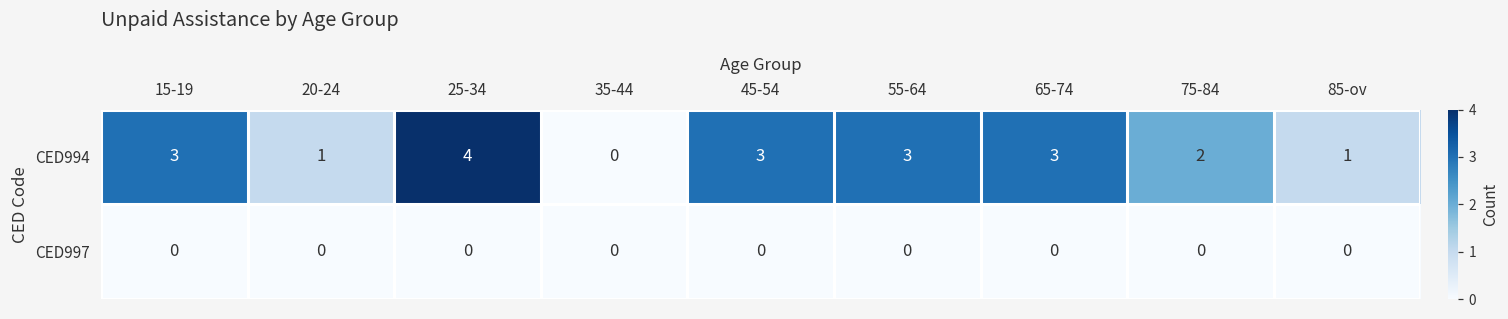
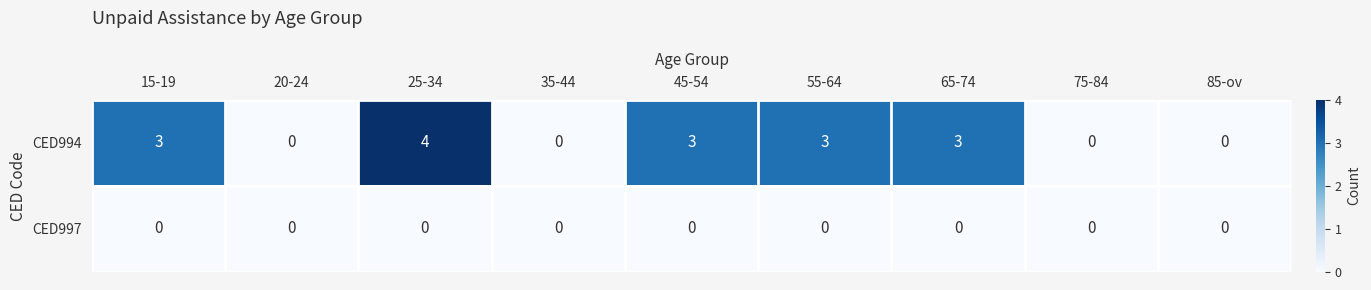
  {
    "CED994": {
      "15-19": 3,
-     "20-24": 1,
+     "20-24": 0,
      "25-34": 4,
      "35-44": 0,
      "45-54": 3,
      "55-64": 3,
      "65-74": 3,
-     "75-84": 2,
-     "85-ov": 1
+     "75-84": 0,
+     "85-ov": 0
    },
    "CED997": {
      "15-19": 0,
      "20-24": 0,
      "25-34": 0,
      "35-44": 0,
      "45-54": 0,
      "55-64": 0,
      "65-74": 0,
      "75-84": 0,
      "85-ov": 0
    }
  }
